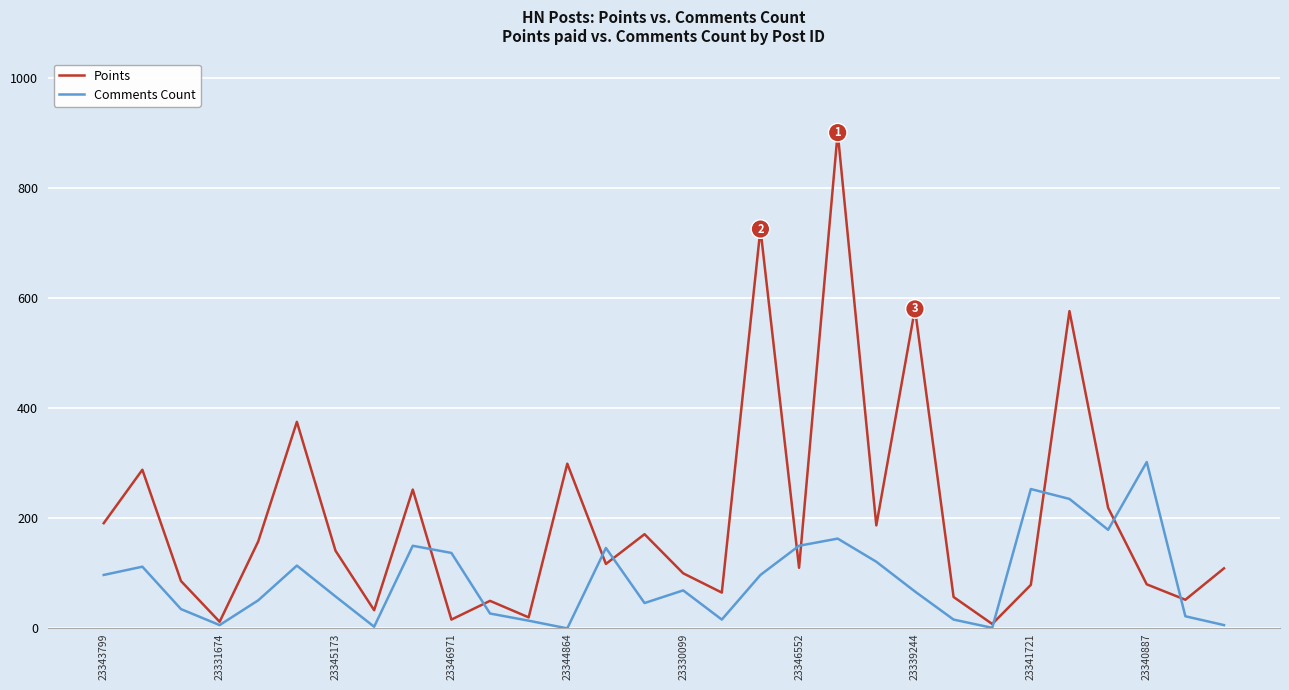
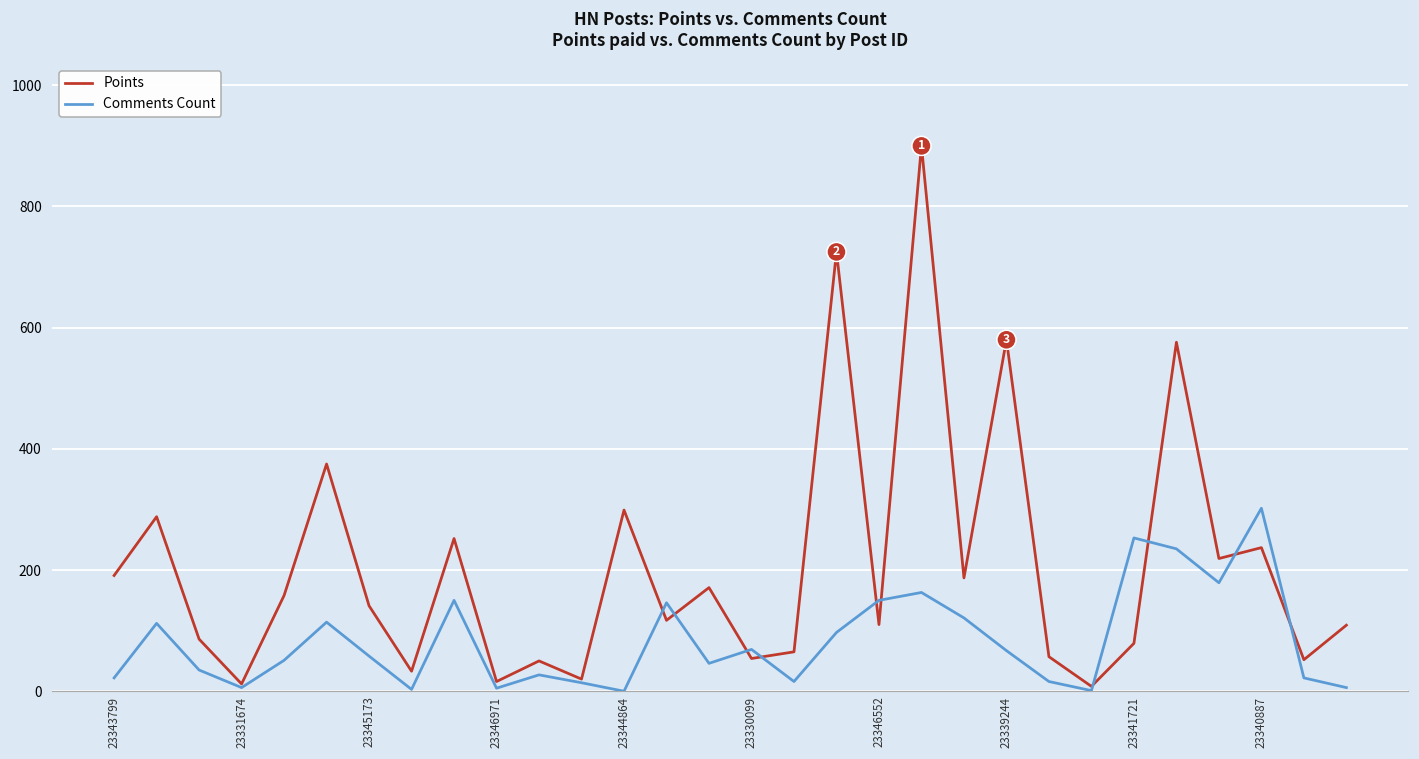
  {
    "Points": {
      "23343799": 190,
      "23331674": 10,
      "23345173": 140,
      "23346971": 20,
      "23344864": 300,
-     "23330099": 100,
+     "23330099": 50,
      "23346552": 110,
      "23341721": 80,
-     "23340887": 80
+     "23340887": 240
    },
    "Comments Count": {
-     "23343799": 100,
+     "23343799": 20,
      "23331674": 10,
      "23345173": 60,
-     "23346971": 140,
+     "23346971": 10,
      "23344864": 0,
      "23330099": 70,
      "23346552": 150,
      "23339244": 70,
      "23341721": 250,
      "23340887": 300
    }
  }
